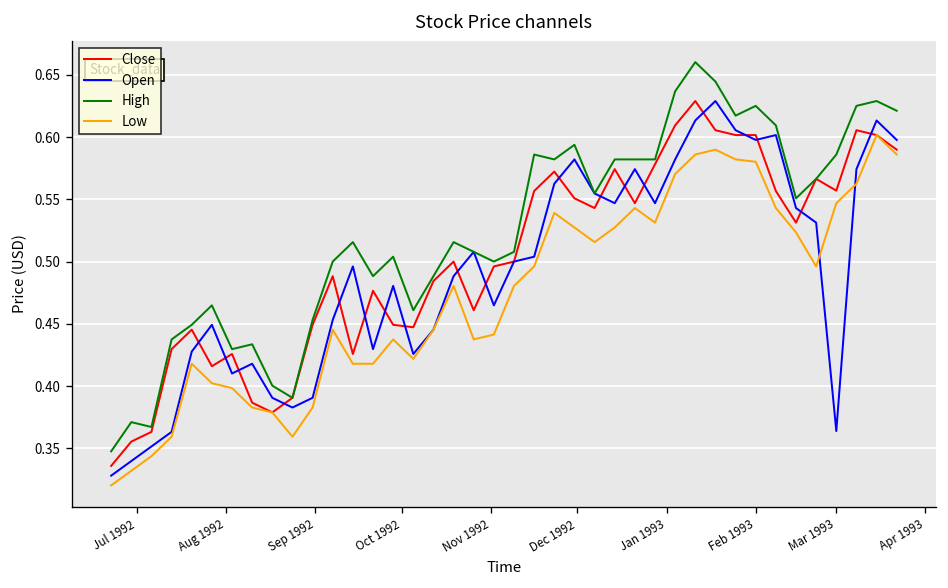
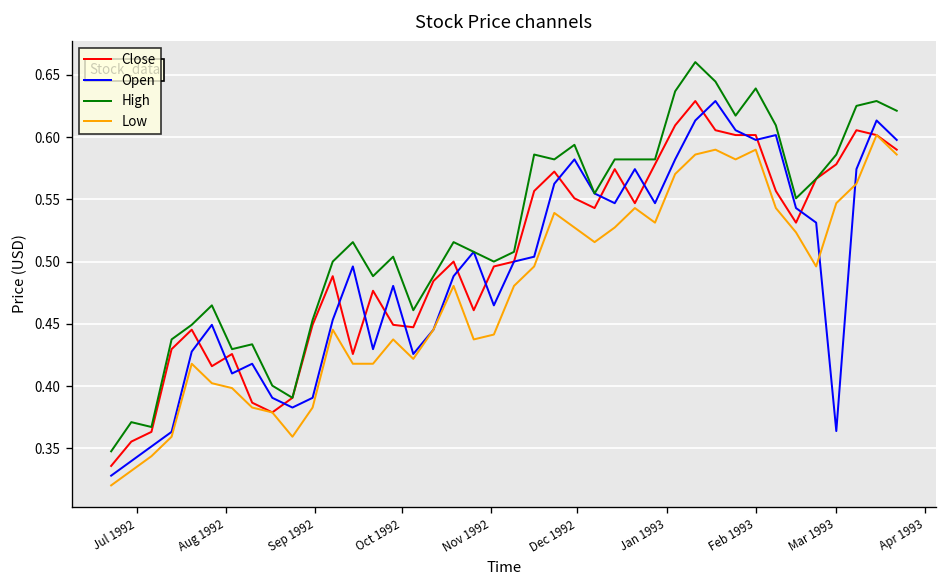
  {
    "Close": {
      "Feb 1993": 0.602,
-     "Mar 1993": 0.557
+     "Mar 1993": 0.578
    },
    "Open": {
      "Feb 1993": 0.598,
      "Mar 1993": 0.364
    },
    "High": {
-     "Feb 1993": 0.625,
+     "Feb 1993": 0.639,
      "Mar 1993": 0.586
    },
    "Low": {
-     "Feb 1993": 0.580,
+     "Feb 1993": 0.590,
      "Mar 1993": 0.547
    }
  }
